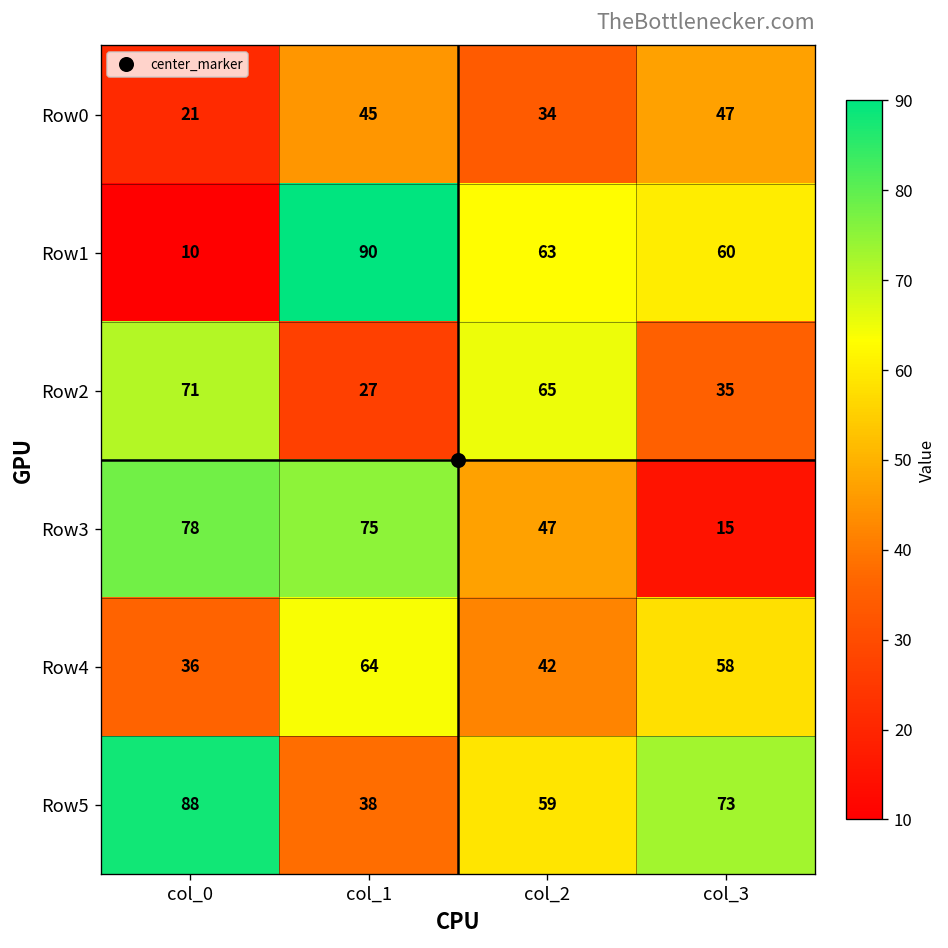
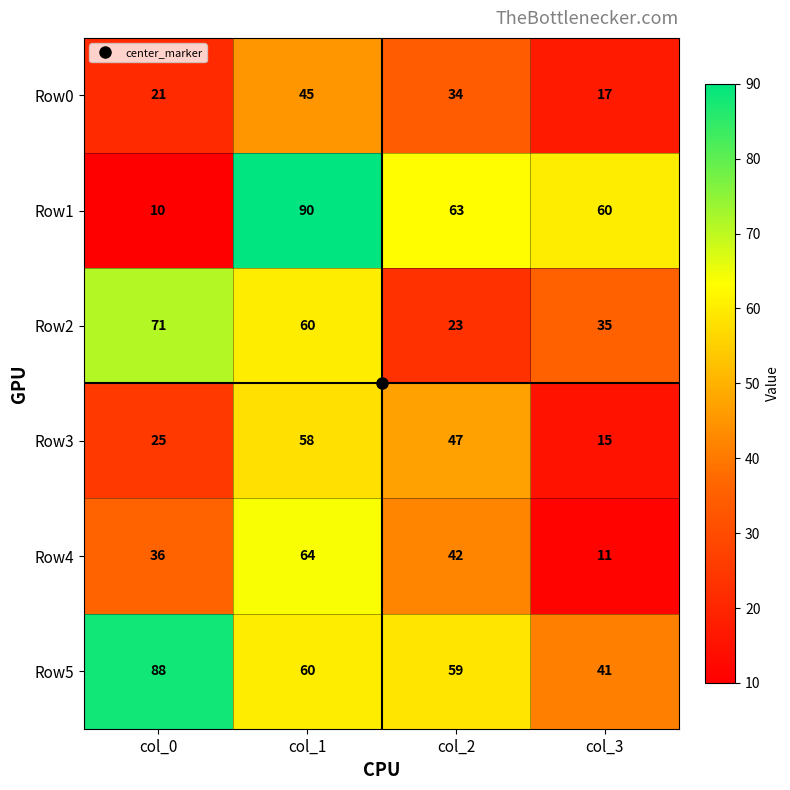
  {
    "Row0": {
      "col_0": 21,
      "col_1": 45,
      "col_2": 34,
-     "col_3": 47
+     "col_3": 17
    },
    "Row1": {
      "col_0": 10,
      "col_1": 90,
      "col_2": 63,
      "col_3": 60
    },
    "Row2": {
      "col_0": 71,
-     "col_1": 27,
-     "col_2": 65,
+     "col_1": 60,
+     "col_2": 23,
      "col_3": 35
    },
    "Row3": {
-     "col_0": 78,
-     "col_1": 75,
+     "col_0": 25,
+     "col_1": 58,
      "col_2": 47,
      "col_3": 15
    },
    "Row4": {
      "col_0": 36,
      "col_1": 64,
      "col_2": 42,
-     "col_3": 58
+     "col_3": 11
    },
    "Row5": {
      "col_0": 88,
-     "col_1": 38,
+     "col_1": 60,
      "col_2": 59,
-     "col_3": 73
+     "col_3": 41
    }
  }
